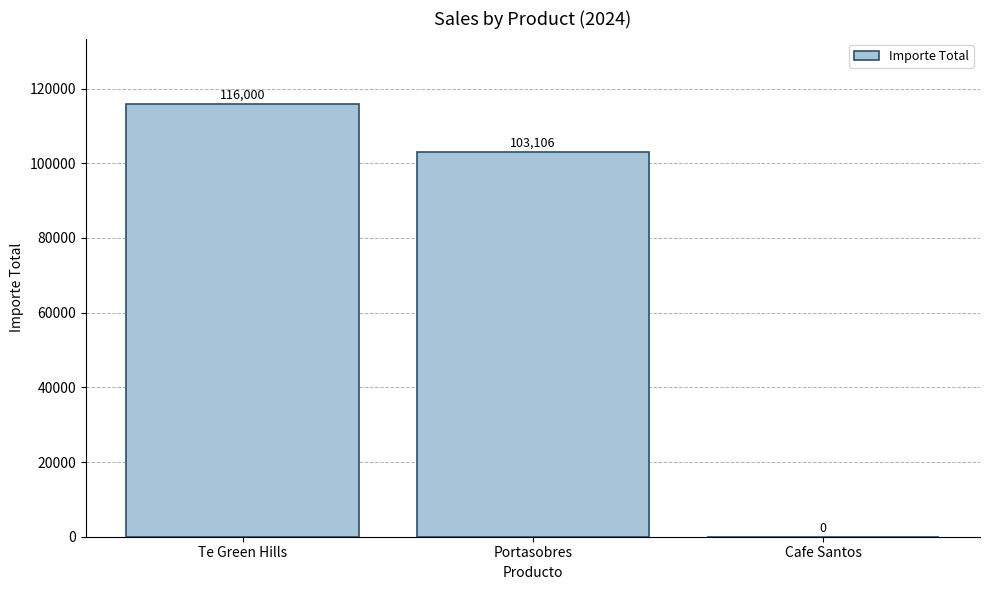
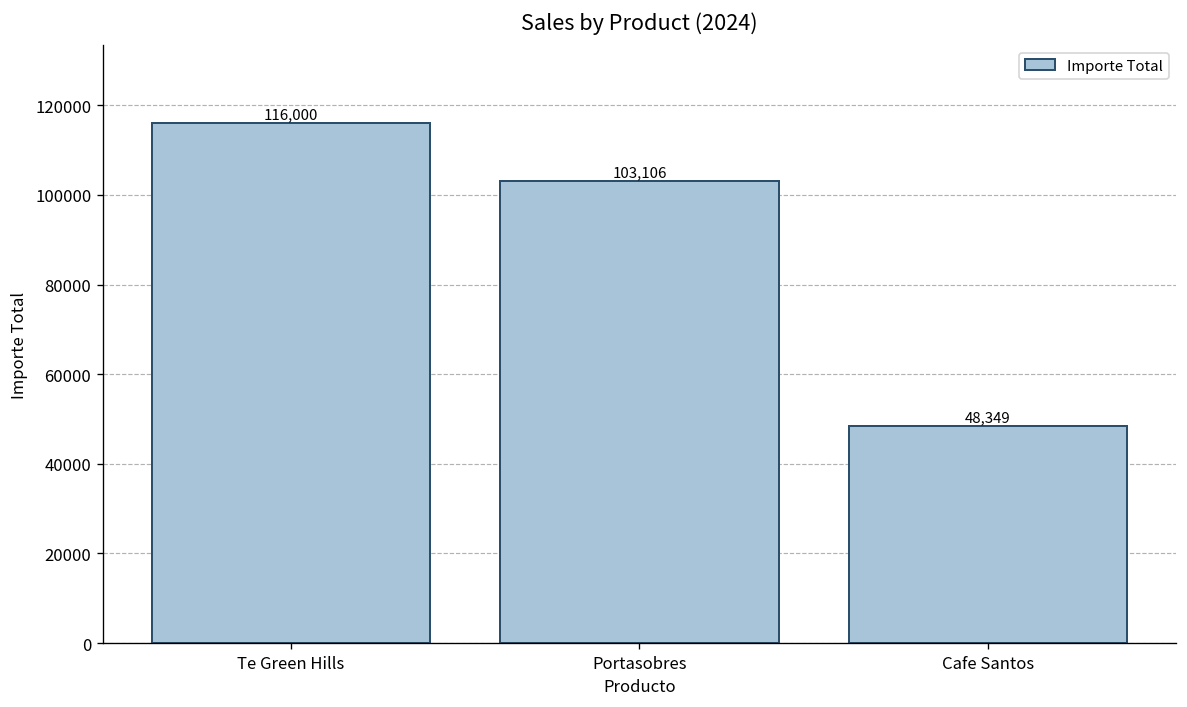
  {
    "Te Green Hills": "116,000",
    "Portasobres": "103,106",
-   "Cafe Santos": "0"
+   "Cafe Santos": "48,349"
  }
